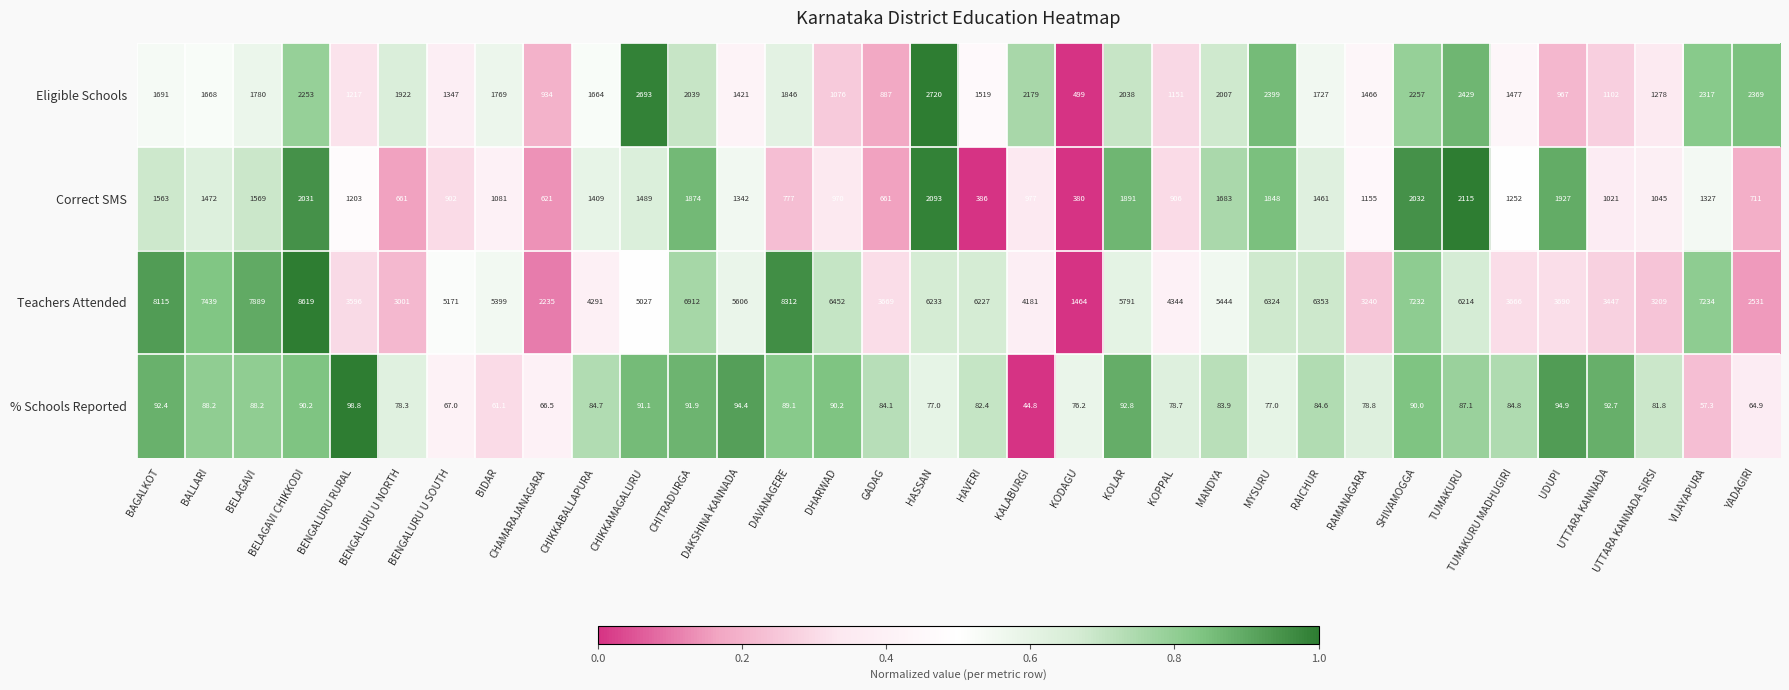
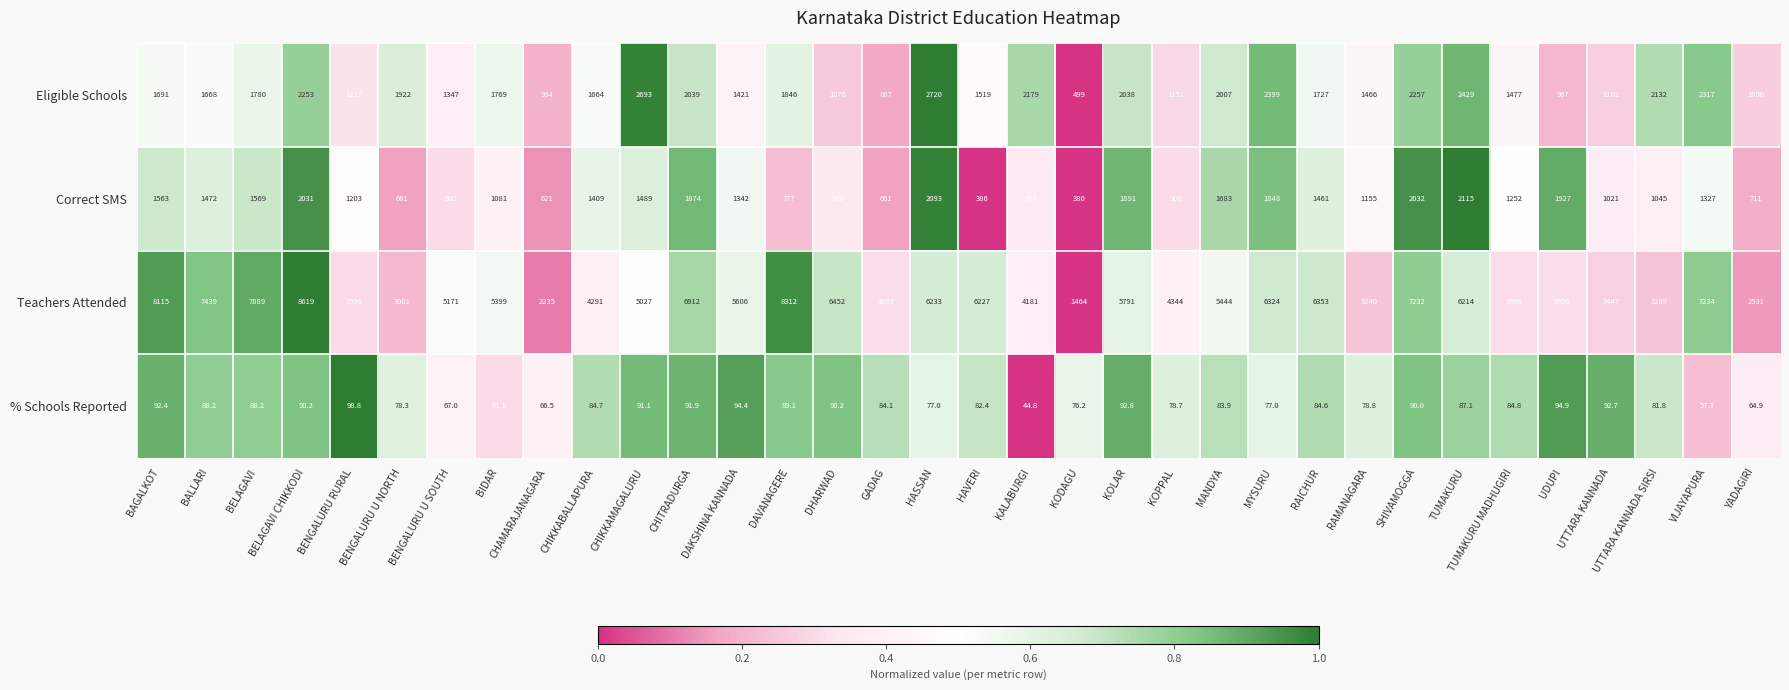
  {
    "Eligible Schools": {
      "BAGALKOT": 1691,
      "BALLARI": 1668,
      "BELAGAVI": 1780,
      "BELAGAVI CHIKKODI": 2253,
      "BENGALURU U NORTH": 1922,
      "BENGALURU U SOUTH": 1347,
      "BIDAR": 1769,
      "CHAMARAJANAGARA": 934,
      "CHIKKABALLAPURA": 1664,
      "CHIKKAMAGALURU": 2693,
      "CHITRADURGA": 2039,
      "DAKSHINA KANNADA": 1421,
      "DAVANAGERE": 1846,
      "DHARWAD": 1076,
      "GADAG": 887,
      "HASSAN": 2720,
      "HAVERI": 1519,
      "KALABURGI": 2179,
      "KODAGU": 499,
      "KOLAR": 2038,
      "MANDYA": 2007,
      "MYSURU": 2399,
      "RAICHUR": 1727,
      "RAMANAGARA": 1466,
      "SHIVAMOGGA": 2257,
      "TUMAKURU": 2429,
      "TUMAKURU MADHUGIRI": 1477,
      "UDUPI": 967,
      "UTTARA KANNADA": 1102,
-     "UTTARA KANNADA SIRSI": 1278,
+     "UTTARA KANNADA SIRSI": 2132,
      "VIJAYAPURA": 2317,
-     "YADAGIRI": 2369
+     "YADAGIRI": 1096
    },
    "Correct SMS": {
      "BAGALKOT": 1563,
      "BALLARI": 1472,
      "BELAGAVI": 1569,
      "BELAGAVI CHIKKODI": 2031,
      "BENGALURU RURAL": 1203,
      "BENGALURU U NORTH": 661,
      "BIDAR": 1081,
      "CHAMARAJANAGARA": 621,
      "CHIKKABALLAPURA": 1409,
      "CHIKKAMAGALURU": 1489,
      "CHITRADURGA": 1874,
      "DAKSHINA KANNADA": 1342,
      "DAVANAGERE": 777,
      "GADAG": 661,
      "HASSAN": 2093,
      "HAVERI": 386,
      "KODAGU": 380,
      "KOLAR": 1891,
      "MANDYA": 1683,
      "MYSURU": 1848,
      "RAICHUR": 1461,
      "RAMANAGARA": 1155,
      "SHIVAMOGGA": 2032,
      "TUMAKURU": 2115,
      "TUMAKURU MADHUGIRI": 1252,
      "UDUPI": 1927,
      "UTTARA KANNADA": 1021,
      "UTTARA KANNADA SIRSI": 1045,
      "VIJAYAPURA": 1327,
      "YADAGIRI": 711
    },
    "Teachers Attended": {
      "BAGALKOT": 8115,
      "BALLARI": 7439,
      "BELAGAVI": 7889,
      "BELAGAVI CHIKKODI": 8619,
      "BENGALURU U NORTH": 3001,
      "BENGALURU U SOUTH": 5171,
      "BIDAR": 5399,
      "CHAMARAJANAGARA": 2235,
      "CHIKKABALLAPURA": 4291,
      "CHIKKAMAGALURU": 5027,
      "CHITRADURGA": 6912,
      "DAKSHINA KANNADA": 5606,
      "DAVANAGERE": 8312,
      "DHARWAD": 6452,
      "HASSAN": 6233,
      "HAVERI": 6227,
      "KALABURGI": 4181,
      "KODAGU": 1464,
      "KOLAR": 5791,
      "KOPPAL": 4344,
      "MANDYA": 5444,
      "MYSURU": 6324,
      "RAICHUR": 6353,
      "RAMANAGARA": 3240,
      "SHIVAMOGGA": 7232,
      "TUMAKURU": 6214,
      "UTTARA KANNADA SIRSI": 3209,
      "VIJAYAPURA": 7234,
      "YADAGIRI": 2531
    },
    "% Schools Reported": {
      "BAGALKOT": 92.4,
      "BALLARI": 88.2,
      "BELAGAVI": 88.2,
      "BELAGAVI CHIKKODI": 90.2,
      "BENGALURU RURAL": 98.8,
      "BENGALURU U NORTH": 78.3,
      "BENGALURU U SOUTH": 67.0,
      "CHAMARAJANAGARA": 66.5,
      "CHIKKABALLAPURA": 84.7,
      "CHIKKAMAGALURU": 91.1,
      "CHITRADURGA": 91.9,
      "DAKSHINA KANNADA": 94.4,
      "DAVANAGERE": 89.1,
      "DHARWAD": 90.2,
      "GADAG": 84.1,
      "HASSAN": 77.0,
      "HAVERI": 82.4,
      "KALABURGI": 44.8,
      "KODAGU": 76.2,
      "KOLAR": 92.8,
      "KOPPAL": 78.7,
      "MANDYA": 83.9,
      "MYSURU": 77.0,
      "RAICHUR": 84.6,
      "RAMANAGARA": 78.8,
      "SHIVAMOGGA": 90.0,
      "TUMAKURU": 87.1,
      "TUMAKURU MADHUGIRI": 84.8,
      "UDUPI": 94.9,
      "UTTARA KANNADA": 92.7,
      "UTTARA KANNADA SIRSI": 81.8,
      "VIJAYAPURA": 57.3,
      "YADAGIRI": 64.9
    }
  }
